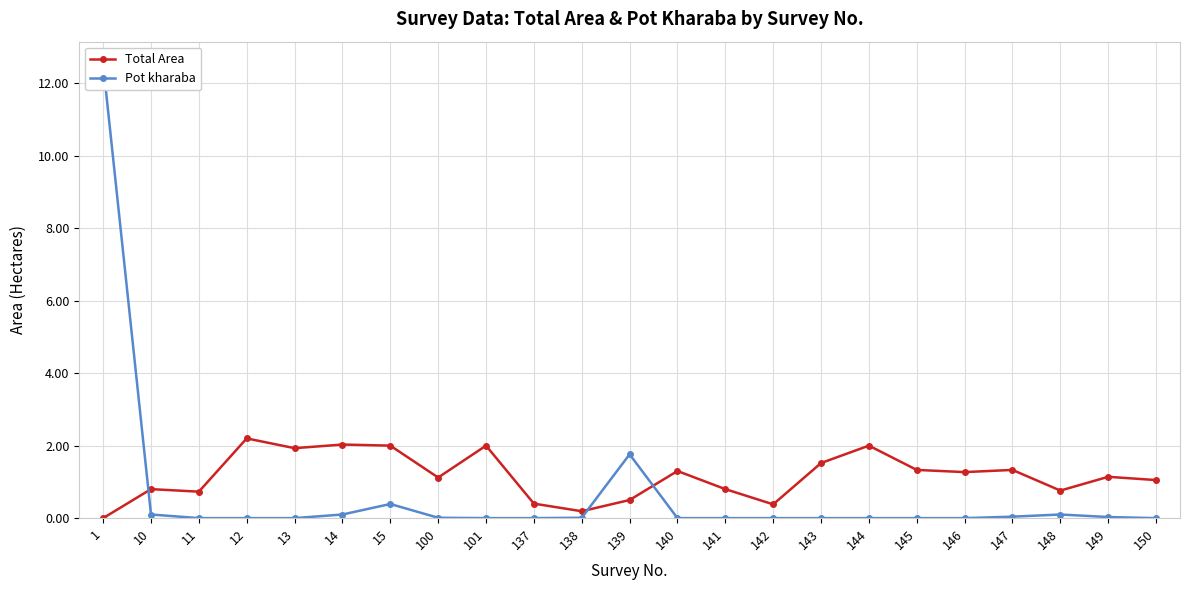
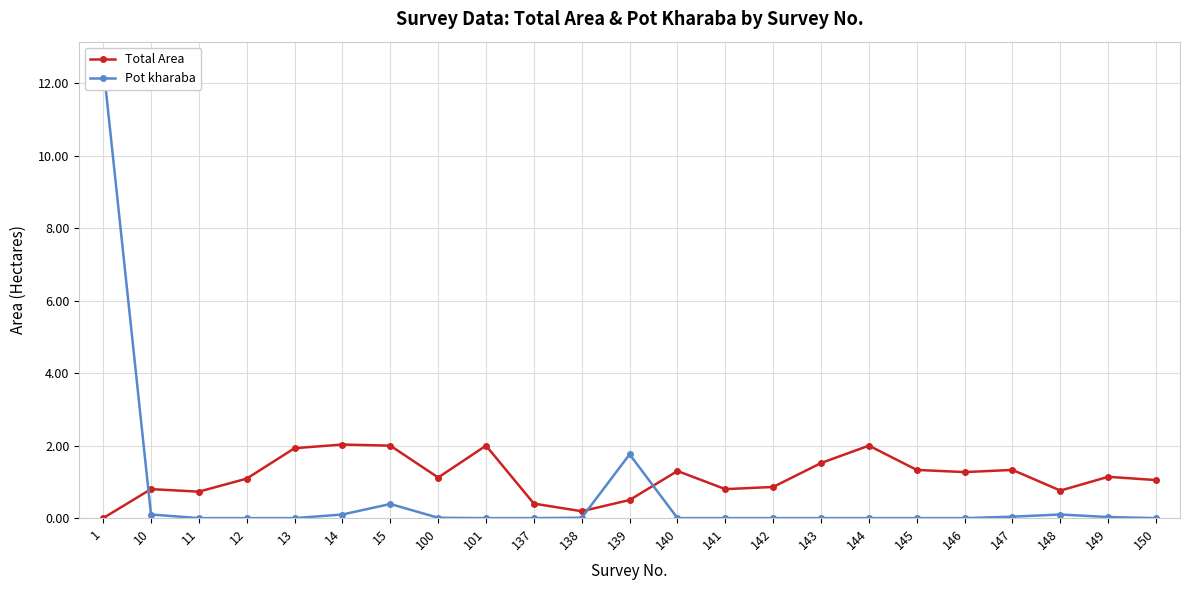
  {
    "Total Area": {
      "1": 0.0,
      "10": 0.8,
      "11": 0.7,
-     "12": 2.2,
+     "12": 1.1,
      "13": 1.9,
      "14": 2.0,
      "15": 2.0,
      "100": 1.1,
      "101": 2.0,
      "137": 0.4,
      "138": 0.2,
      "139": 0.5,
      "140": 1.3,
      "141": 0.8,
-     "142": 0.4,
+     "142": 0.9,
      "143": 1.5,
      "144": 2.0,
      "145": 1.3,
      "146": 1.3,
      "147": 1.3,
      "148": 0.8,
      "149": 1.1,
      "150": 1.1
    },
    "Pot kharaba": {
      "10": 0.1,
      "11": 0.0,
      "12": 0.0,
      "13": 0.0,
      "14": 0.1,
      "15": 0.4,
      "100": 0.0,
      "101": 0.0,
      "137": 0.0,
      "138": 0.0,
      "139": 1.8,
      "140": 0.0,
      "141": 0.0,
      "142": 0.0,
      "143": 0.0,
      "144": 0.0,
      "145": 0.0,
      "146": 0.0,
      "147": 0.0,
      "148": 0.1,
      "149": 0.0,
      "150": 0.0
    }
  }
